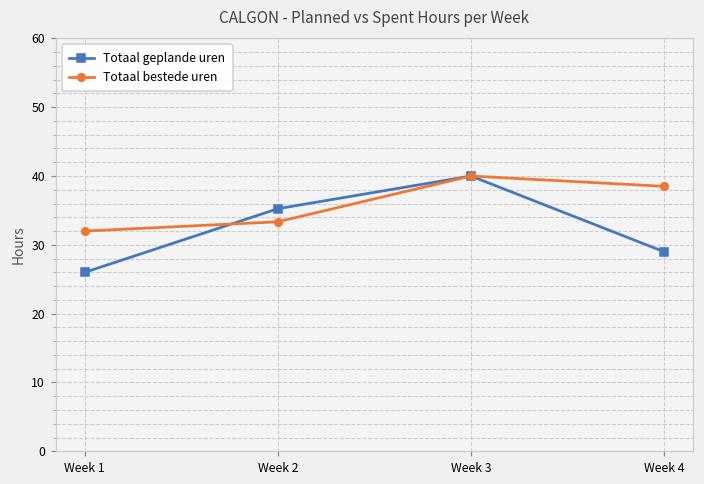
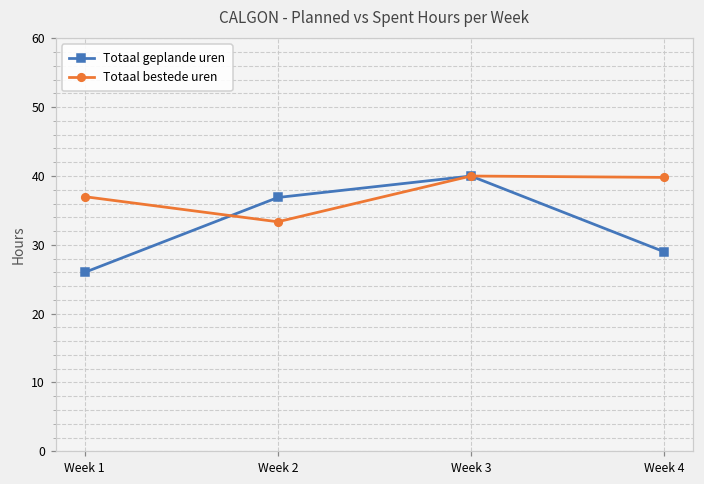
  {
    "Totaal geplande uren": {
      "Week 1": 26,
-     "Week 2": 35,
+     "Week 2": 37,
      "Week 4": 29
    },
    "Totaal bestede uren": {
-     "Week 1": 32,
+     "Week 1": 37,
      "Week 2": 33,
-     "Week 4": 39
+     "Week 4": 40
    }
  }
